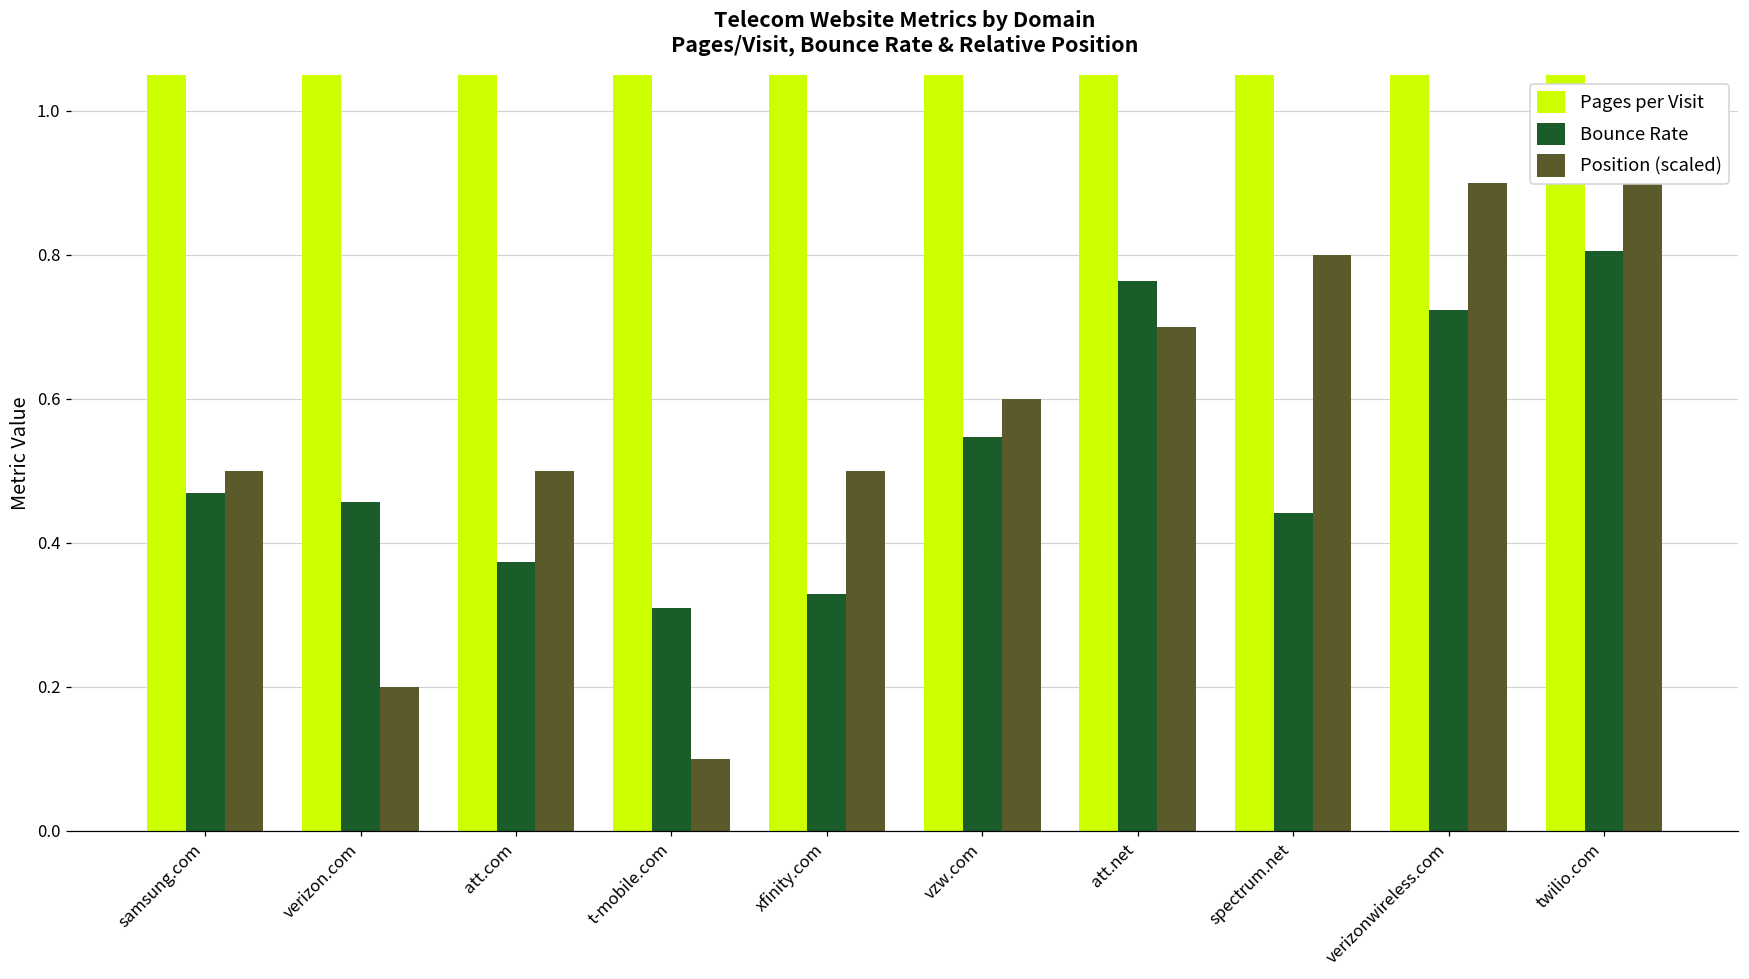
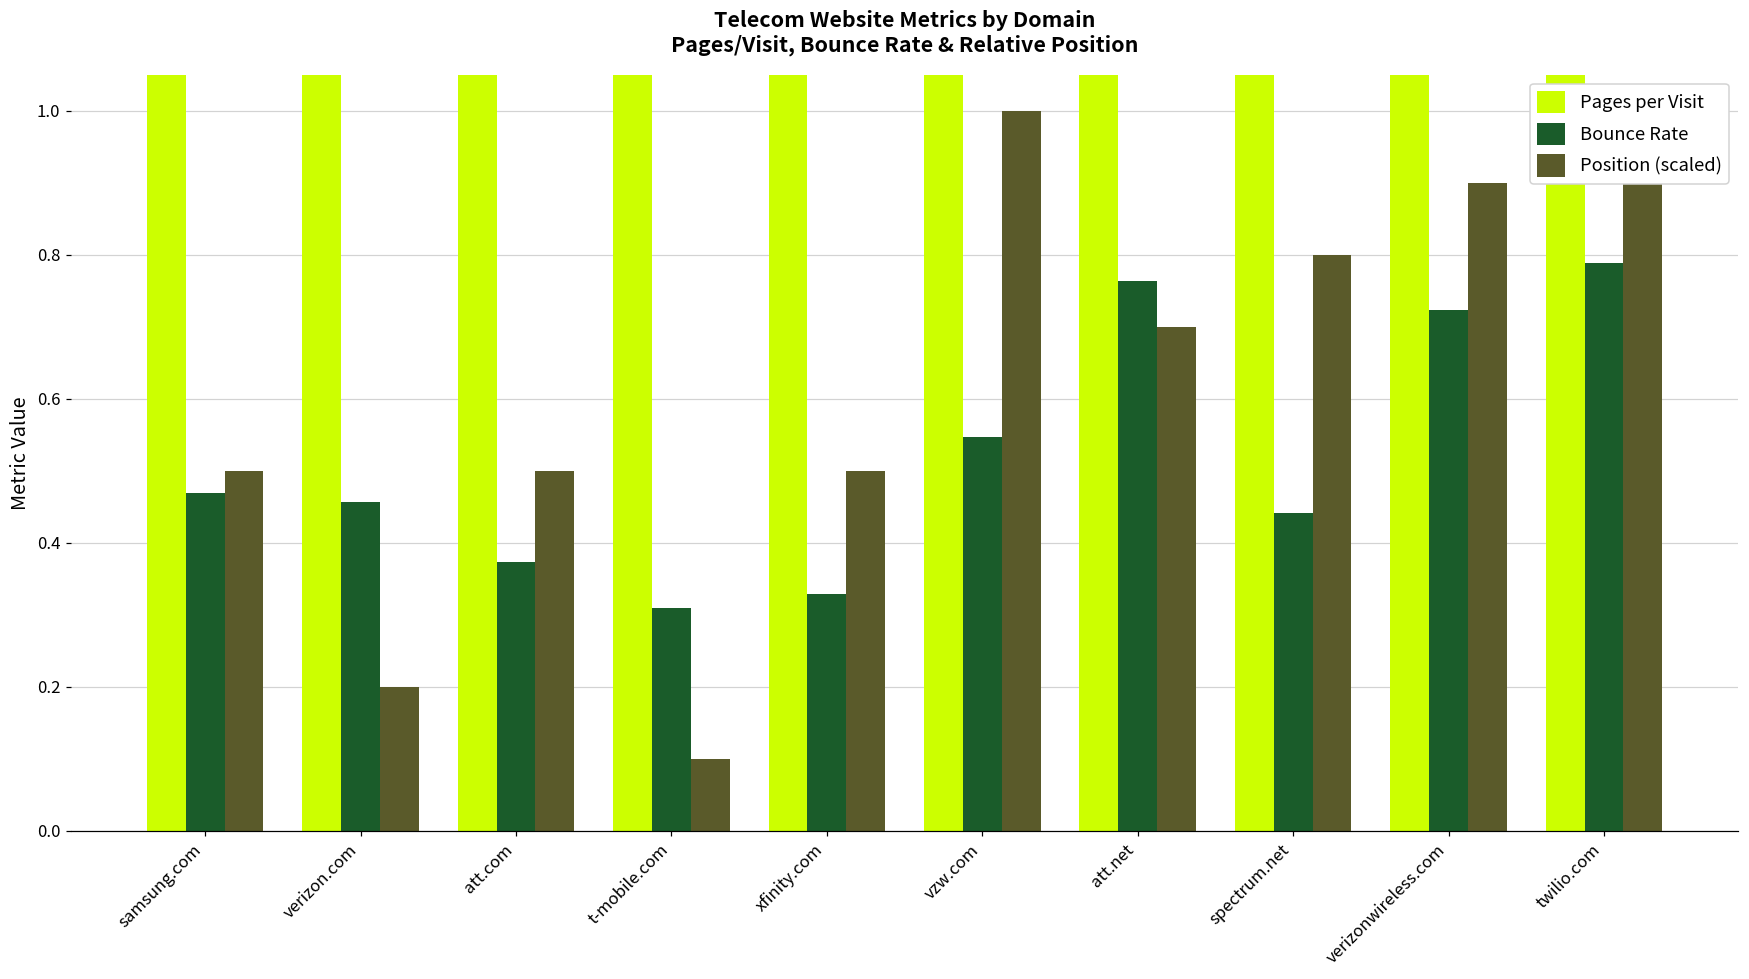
  {
    "Bounce Rate": {
      "samsung.com": 0.47,
      "verizon.com": 0.46,
      "att.com": 0.37,
      "t-mobile.com": 0.31,
      "xfinity.com": 0.33,
      "vzw.com": 0.55,
      "att.net": 0.76,
      "spectrum.net": 0.44,
      "verizonwireless.com": 0.72,
-     "twilio.com": 0.81
+     "twilio.com": 0.79
    },
    "Position (scaled)": {
      "samsung.com": 0.5,
      "verizon.com": 0.2,
      "att.com": 0.5,
      "t-mobile.com": 0.1,
      "xfinity.com": 0.5,
-     "vzw.com": 0.6,
+     "vzw.com": 1.0,
      "att.net": 0.7,
      "spectrum.net": 0.8,
      "verizonwireless.com": 0.9
    }
  }
